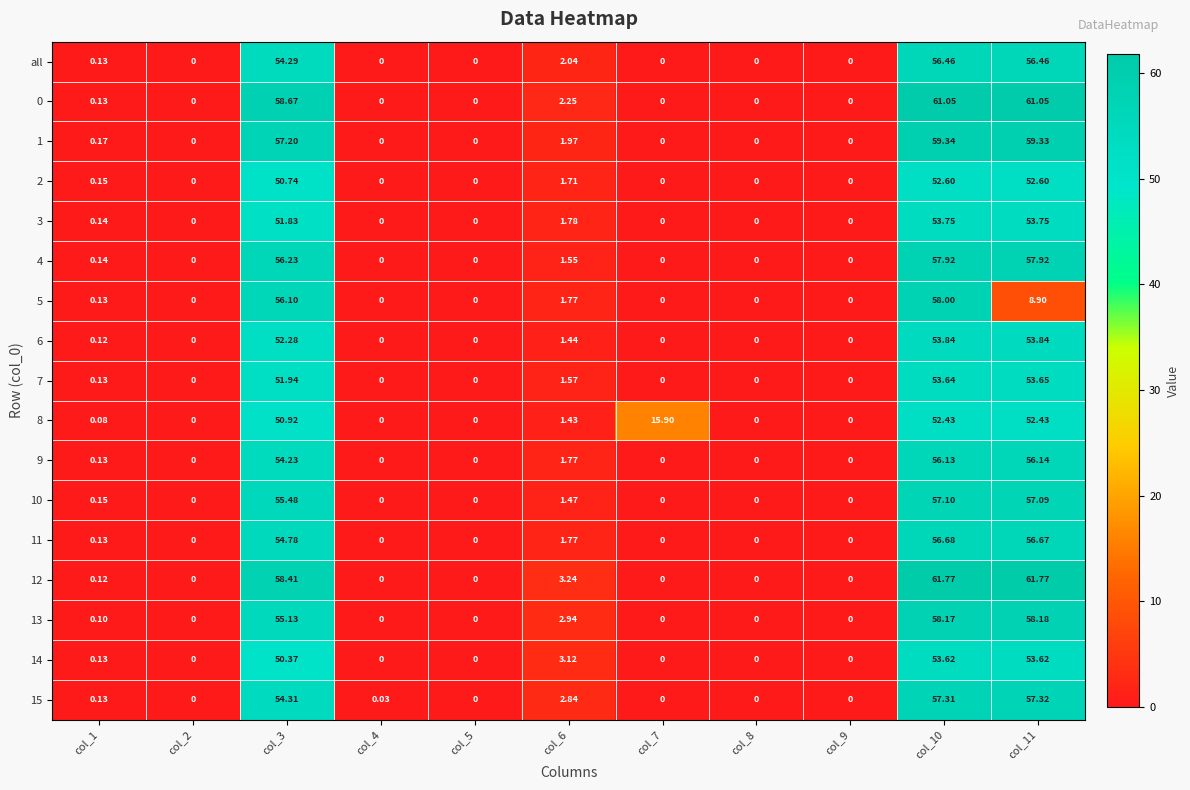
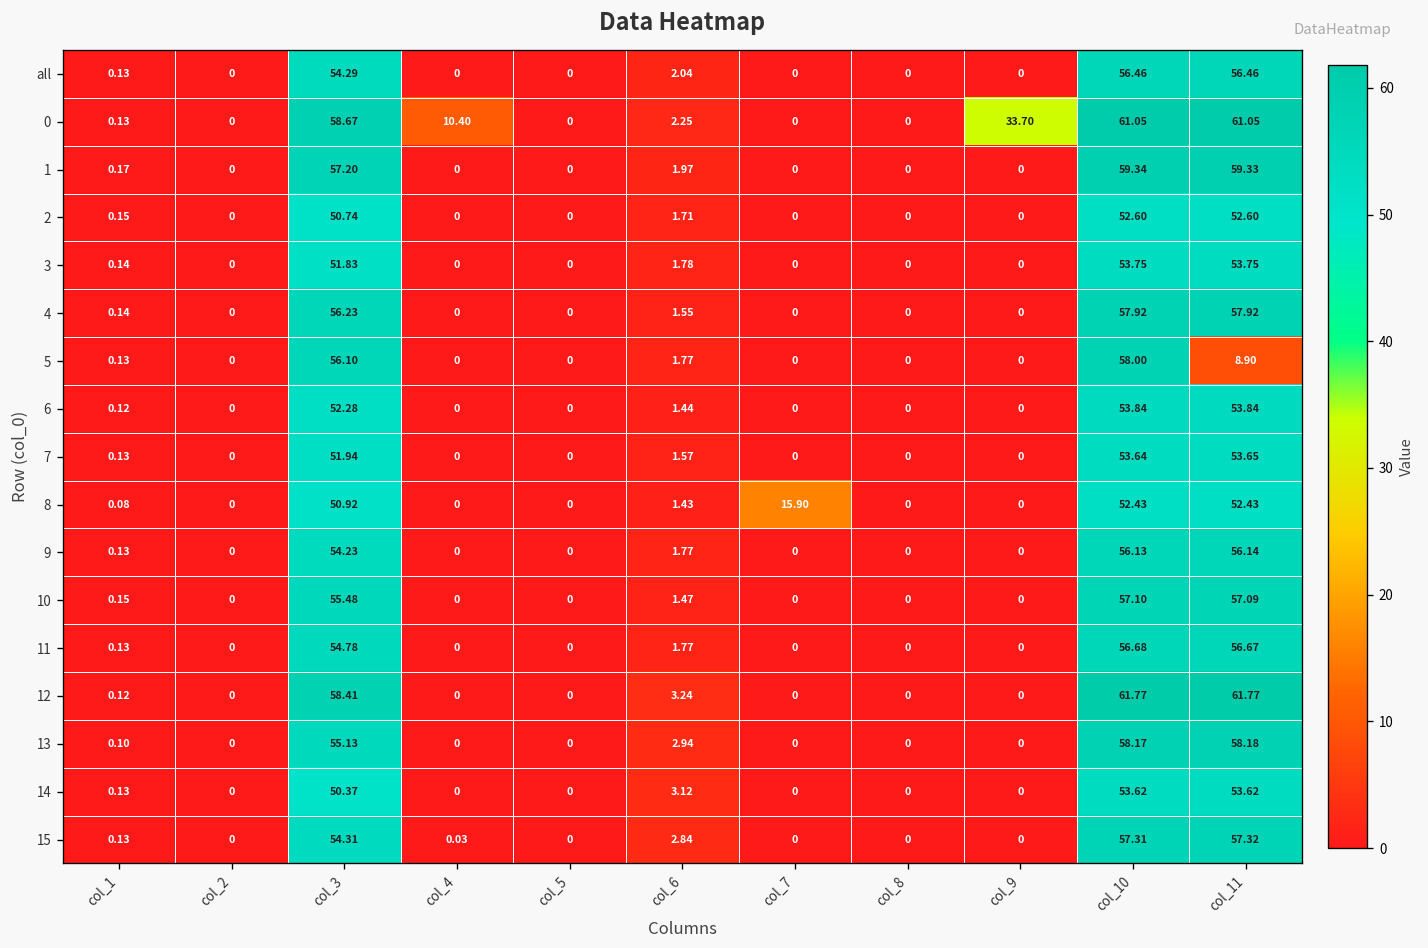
  {
    "all": {
      "col_1": 0.13,
      "col_2": 0,
      "col_3": 54.29,
      "col_4": 0,
      "col_5": 0,
      "col_6": 2.04,
      "col_7": 0,
      "col_8": 0,
      "col_9": 0,
      "col_10": 56.46,
      "col_11": 56.46
    },
    "0": {
      "col_1": 0.13,
      "col_2": 0,
      "col_3": 58.67,
-     "col_4": 0,
+     "col_4": 10.40,
      "col_5": 0,
      "col_6": 2.25,
      "col_7": 0,
      "col_8": 0,
-     "col_9": 0,
+     "col_9": 33.70,
      "col_10": 61.05,
      "col_11": 61.05
    },
    "1": {
      "col_1": 0.17,
      "col_2": 0,
      "col_3": 57.20,
      "col_4": 0,
      "col_5": 0,
      "col_6": 1.97,
      "col_7": 0,
      "col_8": 0,
      "col_9": 0,
      "col_10": 59.34,
      "col_11": 59.33
    },
    "2": {
      "col_1": 0.15,
      "col_2": 0,
      "col_3": 50.74,
      "col_4": 0,
      "col_5": 0,
      "col_6": 1.71,
      "col_7": 0,
      "col_8": 0,
      "col_9": 0,
      "col_10": 52.60,
      "col_11": 52.60
    },
    "3": {
      "col_1": 0.14,
      "col_2": 0,
      "col_3": 51.83,
      "col_4": 0,
      "col_5": 0,
      "col_6": 1.78,
      "col_7": 0,
      "col_8": 0,
      "col_9": 0,
      "col_10": 53.75,
      "col_11": 53.75
    },
    "4": {
      "col_1": 0.14,
      "col_2": 0,
      "col_3": 56.23,
      "col_4": 0,
      "col_5": 0,
      "col_6": 1.55,
      "col_7": 0,
      "col_8": 0,
      "col_9": 0,
      "col_10": 57.92,
      "col_11": 57.92
    },
    "5": {
      "col_1": 0.13,
      "col_2": 0,
      "col_3": 56.10,
      "col_4": 0,
      "col_5": 0,
      "col_6": 1.77,
      "col_7": 0,
      "col_8": 0,
      "col_9": 0,
      "col_10": 58.00,
      "col_11": 8.90
    },
    "6": {
      "col_1": 0.12,
      "col_2": 0,
      "col_3": 52.28,
      "col_4": 0,
      "col_5": 0,
      "col_6": 1.44,
      "col_7": 0,
      "col_8": 0,
      "col_9": 0,
      "col_10": 53.84,
      "col_11": 53.84
    },
    "7": {
      "col_1": 0.13,
      "col_2": 0,
      "col_3": 51.94,
      "col_4": 0,
      "col_5": 0,
      "col_6": 1.57,
      "col_7": 0,
      "col_8": 0,
      "col_9": 0,
      "col_10": 53.64,
      "col_11": 53.65
    },
    "8": {
      "col_1": 0.08,
      "col_2": 0,
      "col_3": 50.92,
      "col_4": 0,
      "col_5": 0,
      "col_6": 1.43,
      "col_7": 15.90,
      "col_8": 0,
      "col_9": 0,
      "col_10": 52.43,
      "col_11": 52.43
    },
    "9": {
      "col_1": 0.13,
      "col_2": 0,
      "col_3": 54.23,
      "col_4": 0,
      "col_5": 0,
      "col_6": 1.77,
      "col_7": 0,
      "col_8": 0,
      "col_9": 0,
      "col_10": 56.13,
      "col_11": 56.14
    },
    "10": {
      "col_1": 0.15,
      "col_2": 0,
      "col_3": 55.48,
      "col_4": 0,
      "col_5": 0,
      "col_6": 1.47,
      "col_7": 0,
      "col_8": 0,
      "col_9": 0,
      "col_10": 57.10,
      "col_11": 57.09
    },
    "11": {
      "col_1": 0.13,
      "col_2": 0,
      "col_3": 54.78,
      "col_4": 0,
      "col_5": 0,
      "col_6": 1.77,
      "col_7": 0,
      "col_8": 0,
      "col_9": 0,
      "col_10": 56.68,
      "col_11": 56.67
    },
    "12": {
      "col_1": 0.12,
      "col_2": 0,
      "col_3": 58.41,
      "col_4": 0,
      "col_5": 0,
      "col_6": 3.24,
      "col_7": 0,
      "col_8": 0,
      "col_9": 0,
      "col_10": 61.77,
      "col_11": 61.77
    },
    "13": {
      "col_1": 0.10,
      "col_2": 0,
      "col_3": 55.13,
      "col_4": 0,
      "col_5": 0,
      "col_6": 2.94,
      "col_7": 0,
      "col_8": 0,
      "col_9": 0,
      "col_10": 58.17,
      "col_11": 58.18
    },
    "14": {
      "col_1": 0.13,
      "col_2": 0,
      "col_3": 50.37,
      "col_4": 0,
      "col_5": 0,
      "col_6": 3.12,
      "col_7": 0,
      "col_8": 0,
      "col_9": 0,
      "col_10": 53.62,
      "col_11": 53.62
    },
    "15": {
      "col_1": 0.13,
      "col_2": 0,
      "col_3": 54.31,
      "col_4": 0.03,
      "col_5": 0,
      "col_6": 2.84,
      "col_7": 0,
      "col_8": 0,
      "col_9": 0,
      "col_10": 57.31,
      "col_11": 57.32
    }
  }
